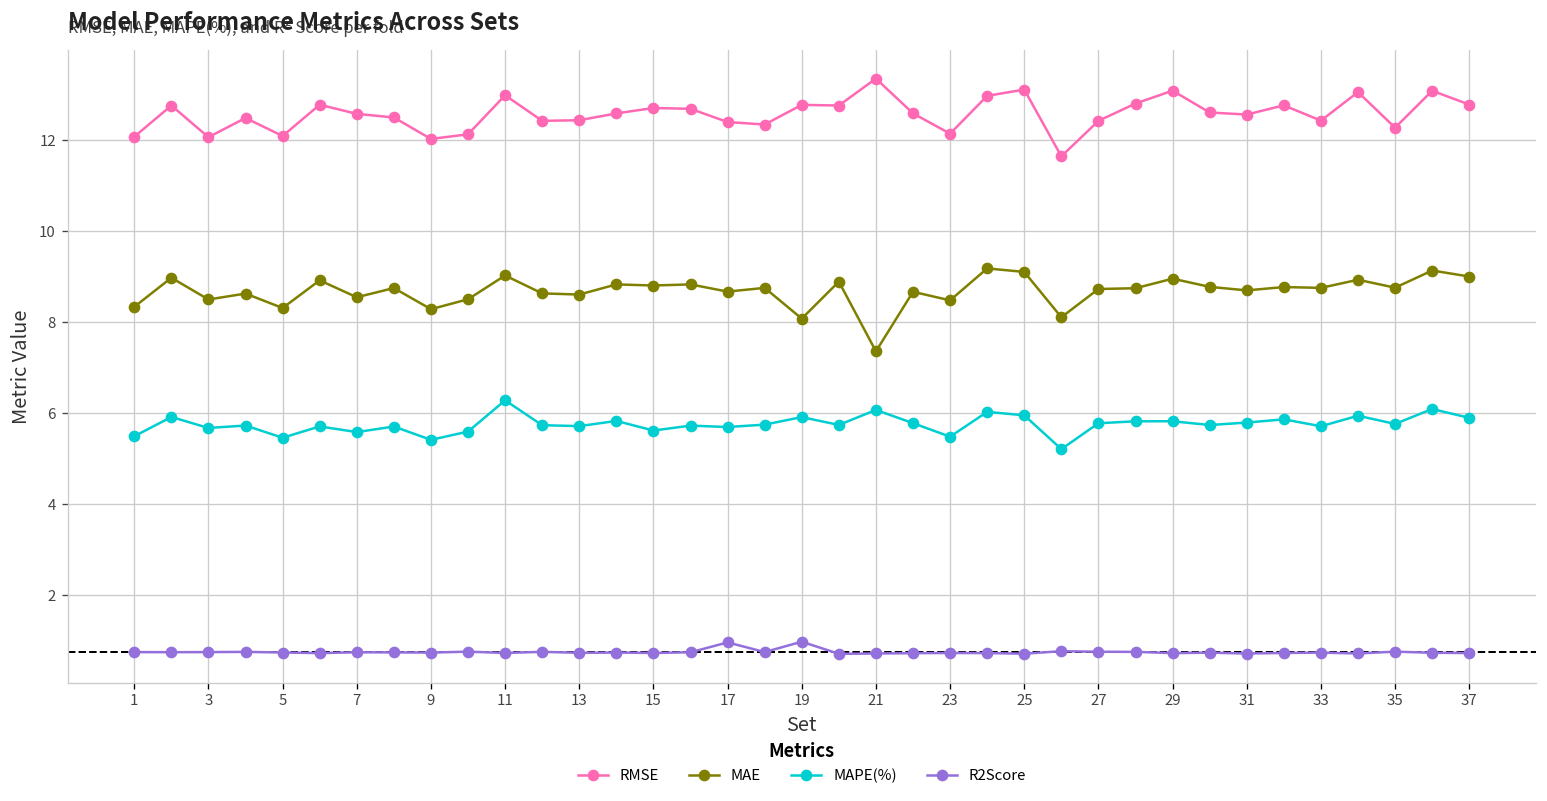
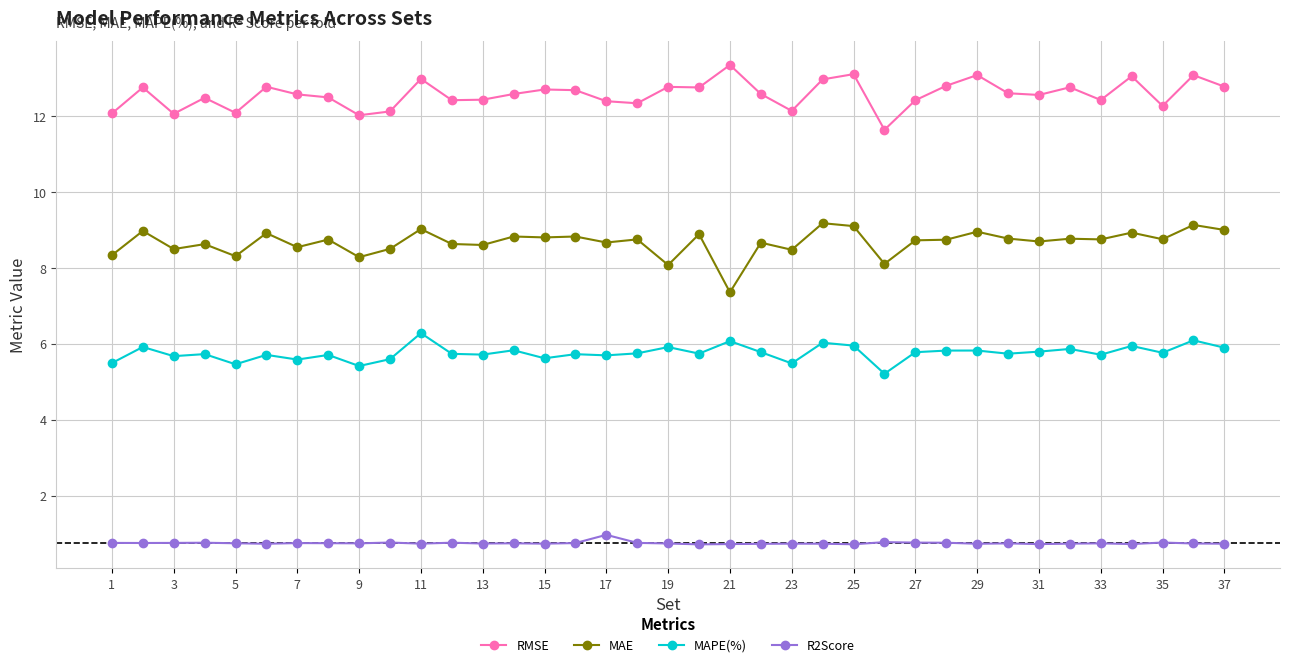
  {
    "RMSE": {
      "1": 12.1,
      "3": 12.1,
      "5": 12.1,
      "7": 12.6,
      "9": 12.0,
      "11": 13.0,
      "13": 12.4,
      "15": 12.7,
      "17": 12.4,
      "19": 12.8,
      "21": 13.3,
      "23": 12.1,
      "25": 13.1,
      "27": 12.4,
      "29": 13.1,
      "31": 12.6,
      "33": 12.4,
      "35": 12.3,
      "37": 12.8
    },
    "MAE": {
      "1": 8.3,
      "3": 8.5,
      "5": 8.3,
      "7": 8.5,
      "9": 8.3,
      "11": 9.0,
      "13": 8.6,
      "15": 8.8,
      "17": 8.7,
      "19": 8.1,
      "21": 7.4,
      "23": 8.5,
      "25": 9.1,
      "27": 8.7,
      "29": 9.0,
      "31": 8.7,
      "33": 8.8,
      "35": 8.8,
      "37": 9.0
    },
    "MAPE(%)": {
      "1": 5.5,
      "3": 5.7,
      "5": 5.5,
      "7": 5.6,
      "9": 5.4,
      "11": 6.3,
      "13": 5.7,
      "15": 5.6,
      "17": 5.7,
      "19": 5.9,
      "21": 6.1,
      "23": 5.5,
      "25": 6.0,
      "27": 5.8,
      "29": 5.8,
      "31": 5.8,
      "33": 5.7,
      "35": 5.8,
      "37": 5.9
    },
    "R2Score": {
      "1": 0.8,
      "3": 0.8,
      "5": 0.7,
      "7": 0.8,
      "9": 0.7,
      "11": 0.7,
      "13": 0.7,
      "15": 0.7,
      "17": 1.0,
-     "19": 1.0,
+     "19": 0.7,
      "21": 0.7,
      "23": 0.7,
      "25": 0.7,
      "27": 0.8,
      "29": 0.7,
      "31": 0.7,
      "33": 0.7,
      "35": 0.8,
      "37": 0.7
    }
  }
